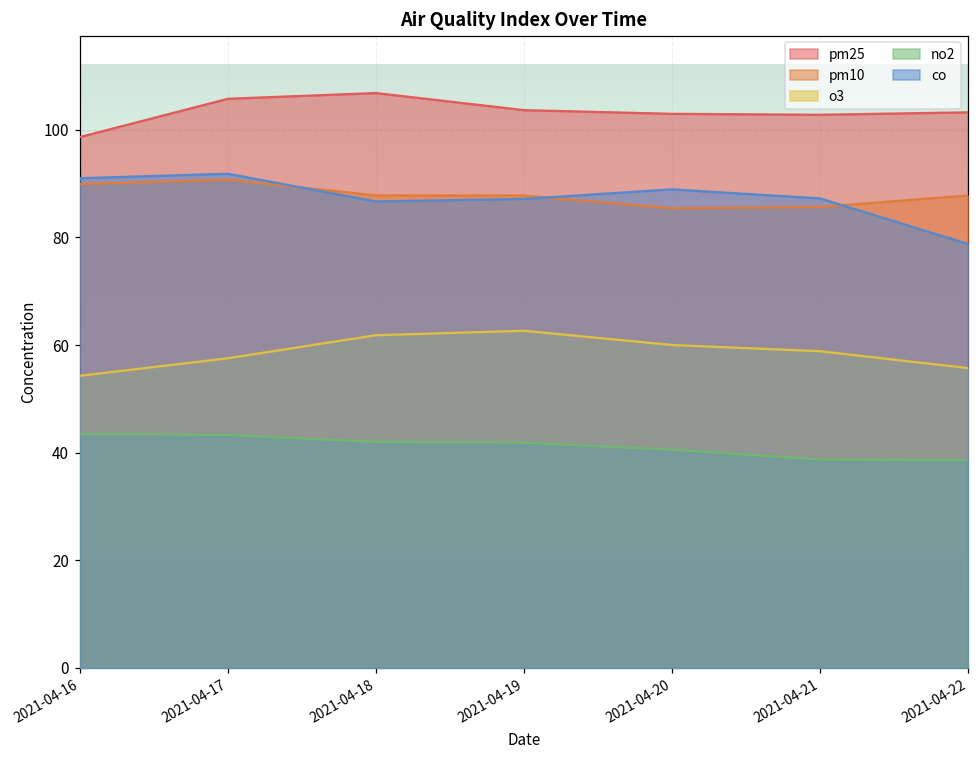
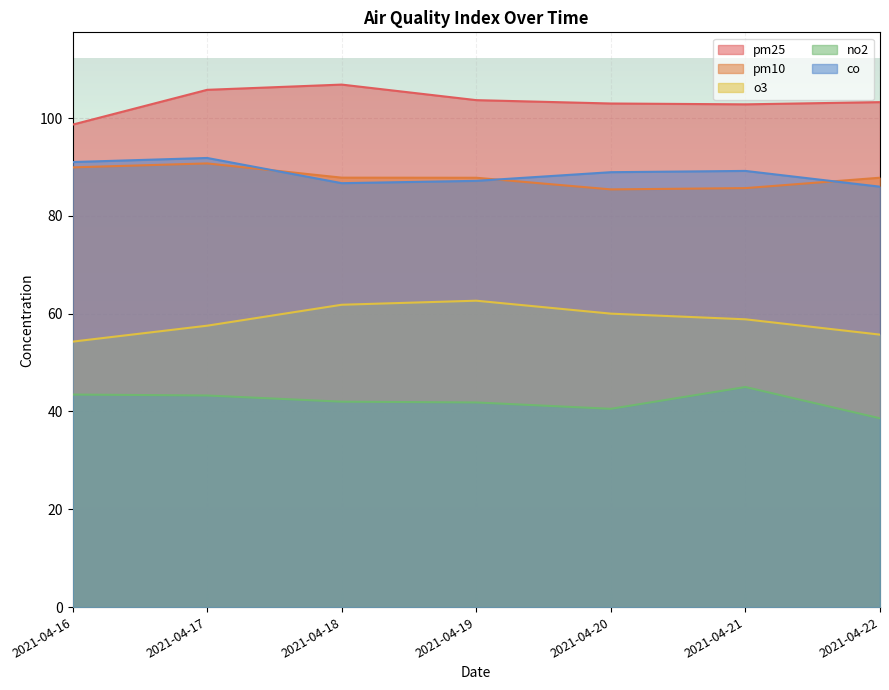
  {
    "no2": {
      "2021-04-16": 43,
      "2021-04-17": 43,
      "2021-04-18": 42,
      "2021-04-19": 42,
      "2021-04-20": 41,
-     "2021-04-21": 39,
+     "2021-04-21": 45,
      "2021-04-22": 39
    },
    "co": {
      "2021-04-16": 91,
      "2021-04-17": 92,
      "2021-04-18": 87,
      "2021-04-19": 87,
      "2021-04-20": 89,
-     "2021-04-21": 87,
-     "2021-04-22": 79
+     "2021-04-21": 89,
+     "2021-04-22": 86
    }
  }
